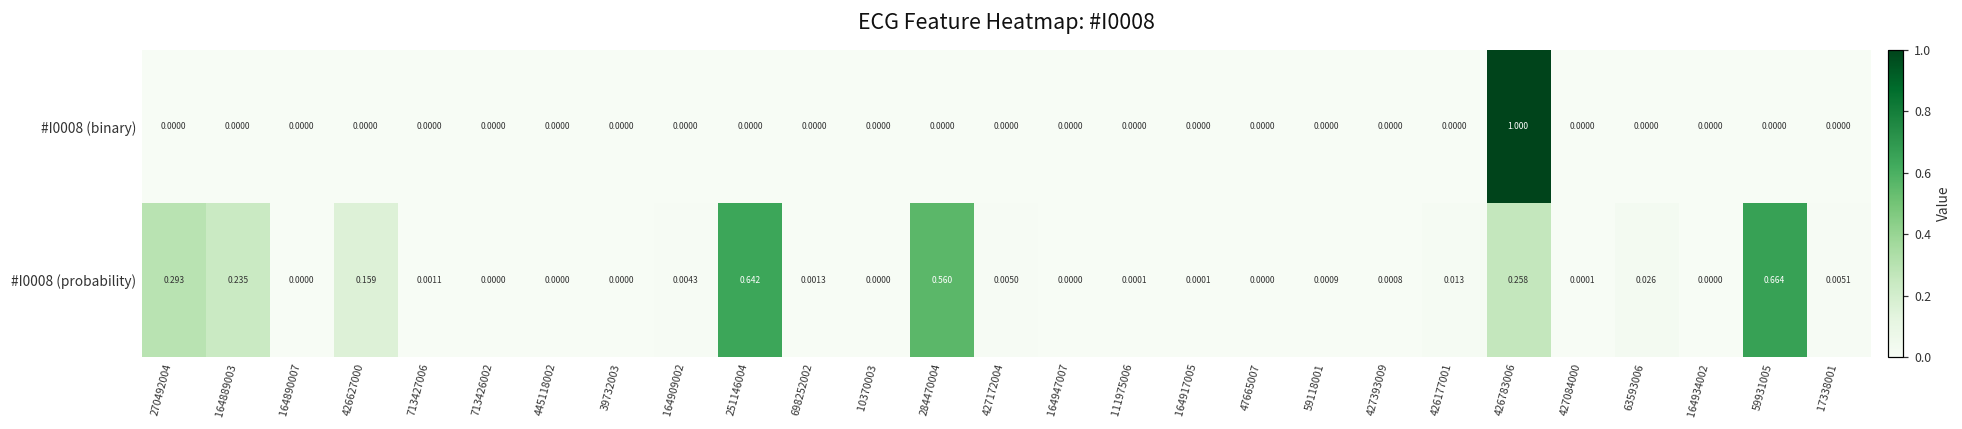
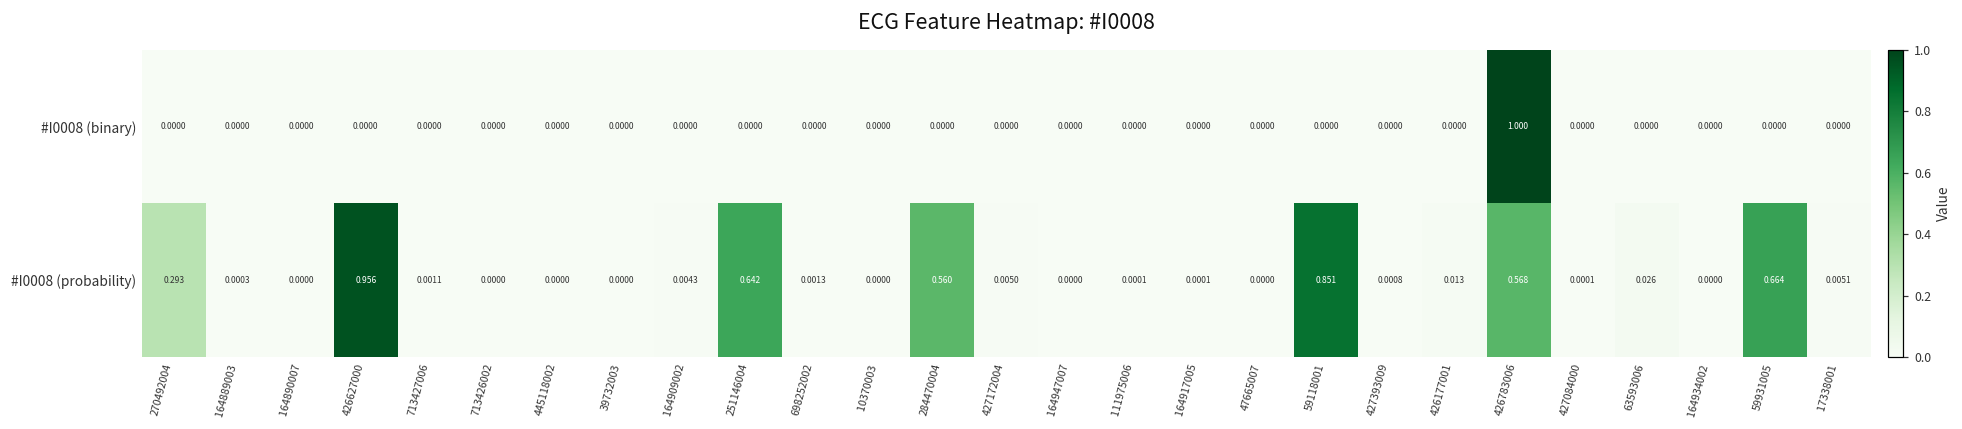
  {
    "#I0008 (binary)": {
      "270492004": 0.0000,
      "164889003": 0.0000,
      "164890007": 0.0000,
      "426627000": 0.0000,
      "713427006": 0.0000,
      "713426002": 0.0000,
      "445118002": 0.0000,
      "39732003": 0.0000,
      "164909002": 0.0000,
      "251146004": 0.0000,
      "698252002": 0.0000,
      "10370003": 0.0000,
      "284470004": 0.0000,
      "427172004": 0.0000,
      "164947007": 0.0000,
      "111975006": 0.0000,
      "164917005": 0.0000,
      "47665007": 0.0000,
      "59118001": 0.0000,
      "427393009": 0.0000,
      "426177001": 0.0000,
      "426783006": 1.000,
      "427084000": 0.0000,
      "63593006": 0.0000,
      "164934002": 0.0000,
      "59931005": 0.0000,
      "17338001": 0.0000
    },
    "#I0008 (probability)": {
      "270492004": 0.293,
-     "164889003": 0.235,
+     "164889003": 0.0003,
      "164890007": 0.0000,
-     "426627000": 0.159,
+     "426627000": 0.956,
      "713427006": 0.0011,
      "713426002": 0.0000,
      "445118002": 0.0000,
      "39732003": 0.0000,
      "164909002": 0.0043,
      "251146004": 0.642,
      "698252002": 0.0013,
      "10370003": 0.0000,
      "284470004": 0.560,
      "427172004": 0.0050,
      "164947007": 0.0000,
      "111975006": 0.0001,
      "164917005": 0.0001,
      "47665007": 0.0000,
-     "59118001": 0.0009,
+     "59118001": 0.851,
      "427393009": 0.0008,
      "426177001": 0.013,
-     "426783006": 0.258,
+     "426783006": 0.568,
      "427084000": 0.0001,
      "63593006": 0.026,
      "164934002": 0.0000,
      "59931005": 0.664,
      "17338001": 0.0051
    }
  }
